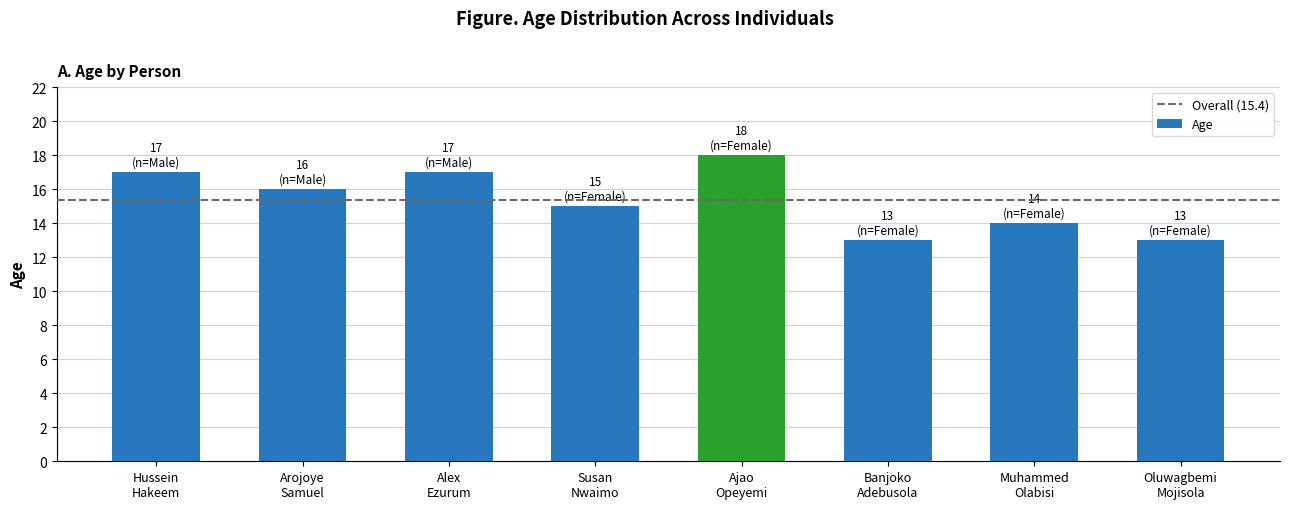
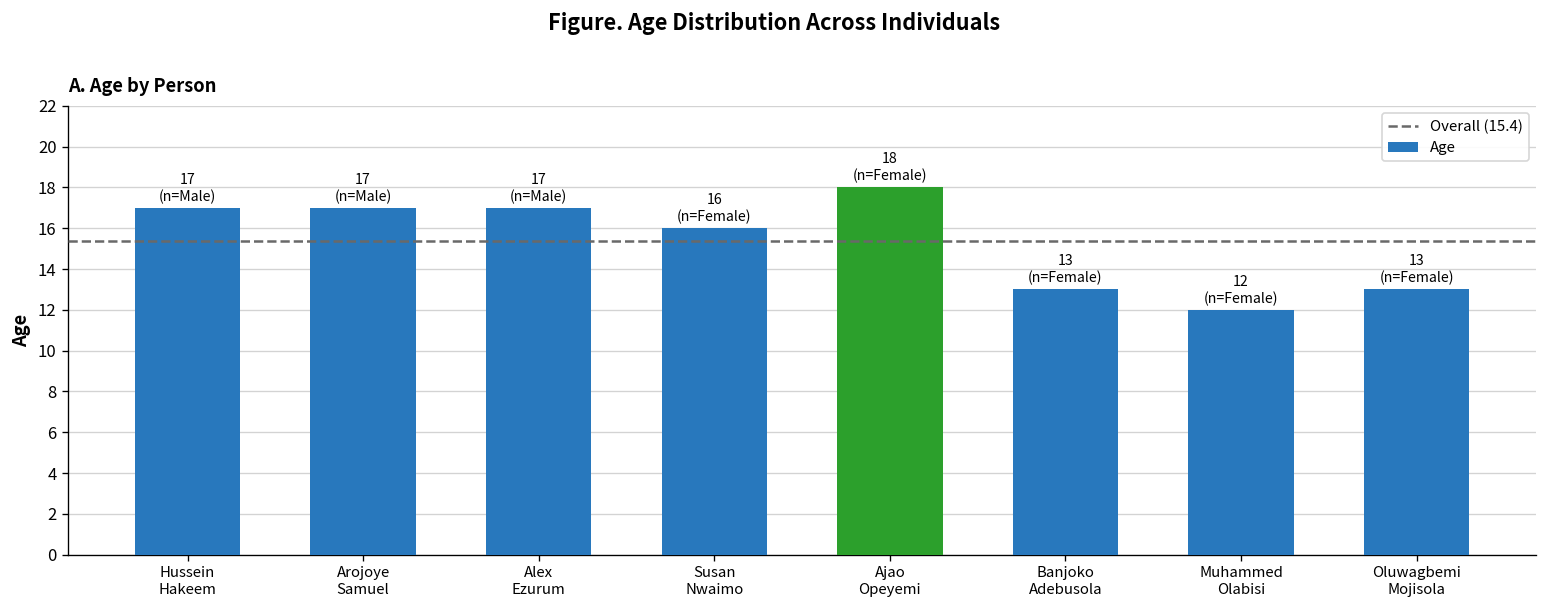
  {
    "Hussein Hakeem": 17,
-   "Arojoye Samuel": 16,
+   "Arojoye Samuel": 17,
    "Alex Ezurum": 17,
-   "Susan Nwaimo": 15,
+   "Susan Nwaimo": 16,
    "Ajao Opeyemi": 18,
    "Banjoko Adebusola": 13,
-   "Muhammed Olabisi": 14,
+   "Muhammed Olabisi": 12,
    "Oluwagbemi Mojisola": 13
  }
